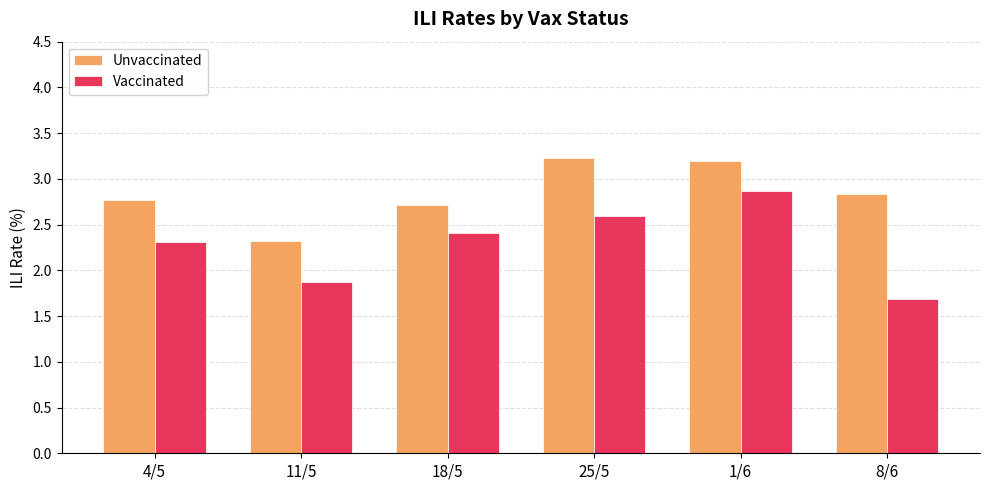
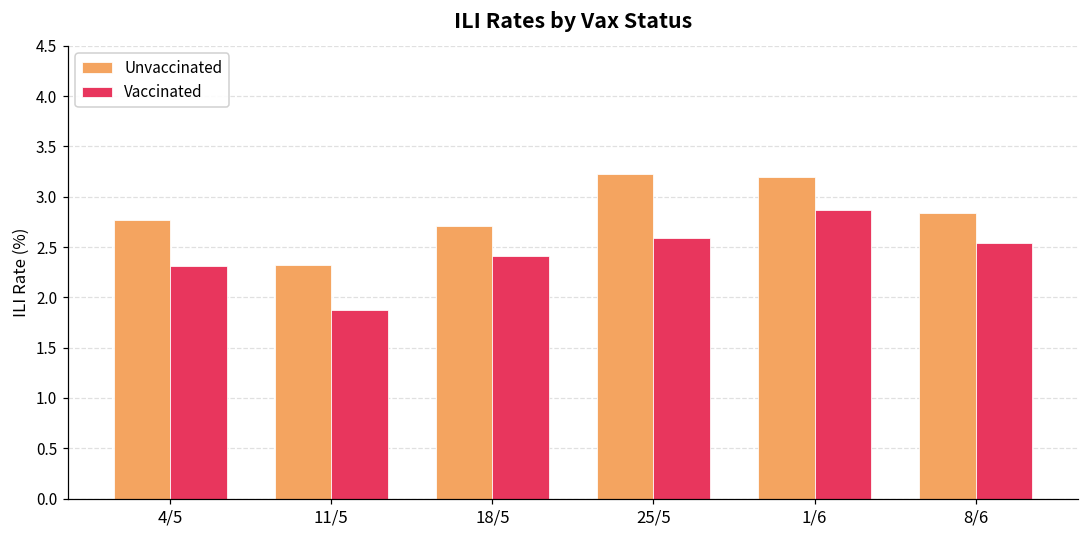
  {
    "Unvaccinated": {
      "4/5": 2.8,
      "11/5": 2.3,
      "18/5": 2.7,
      "25/5": 3.2,
      "1/6": 3.2,
      "8/6": 2.8
    },
    "Vaccinated": {
      "4/5": 2.3,
      "11/5": 1.9,
      "18/5": 2.4,
      "25/5": 2.6,
      "1/6": 2.9,
-     "8/6": 1.7
+     "8/6": 2.5
    }
  }
